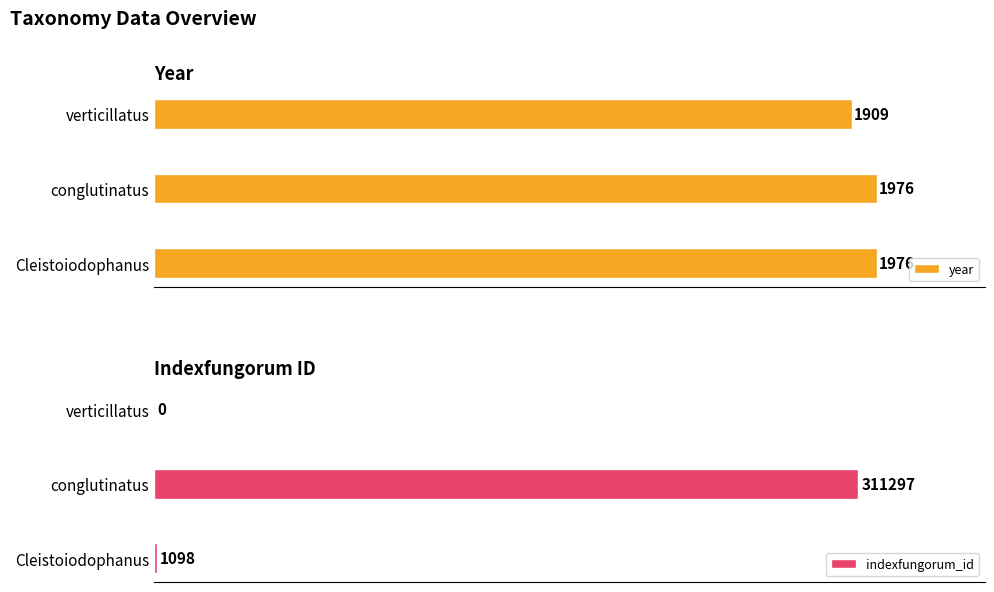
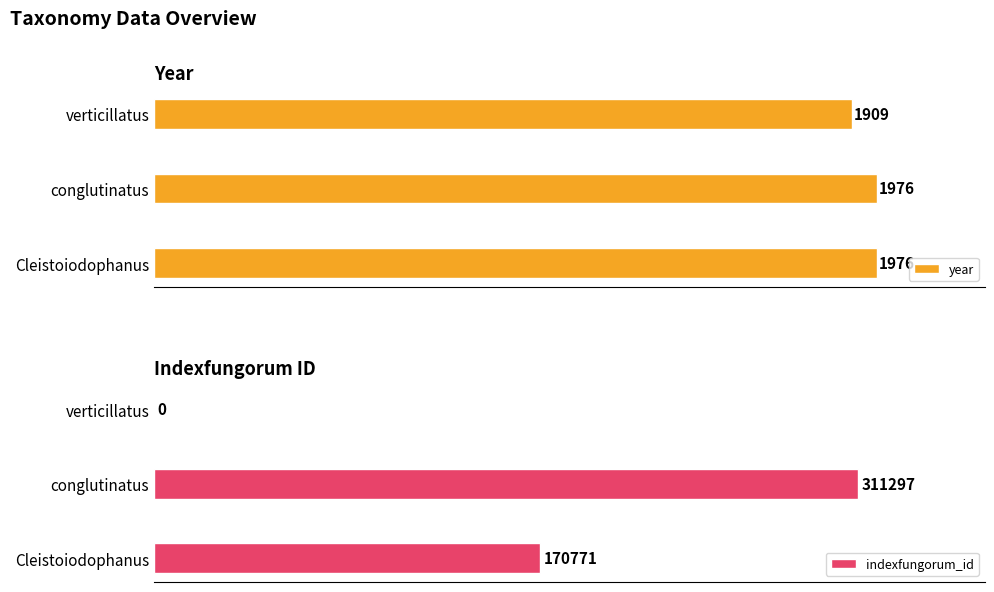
  {
    "Year": {
      "verticillatus": 1909,
      "conglutinatus": 1976
    },
    "Indexfungorum ID": {
      "verticillatus": 0,
      "conglutinatus": 311297,
-     "Cleistoiodophanus": 1098
+     "Cleistoiodophanus": 170771
    }
  }
